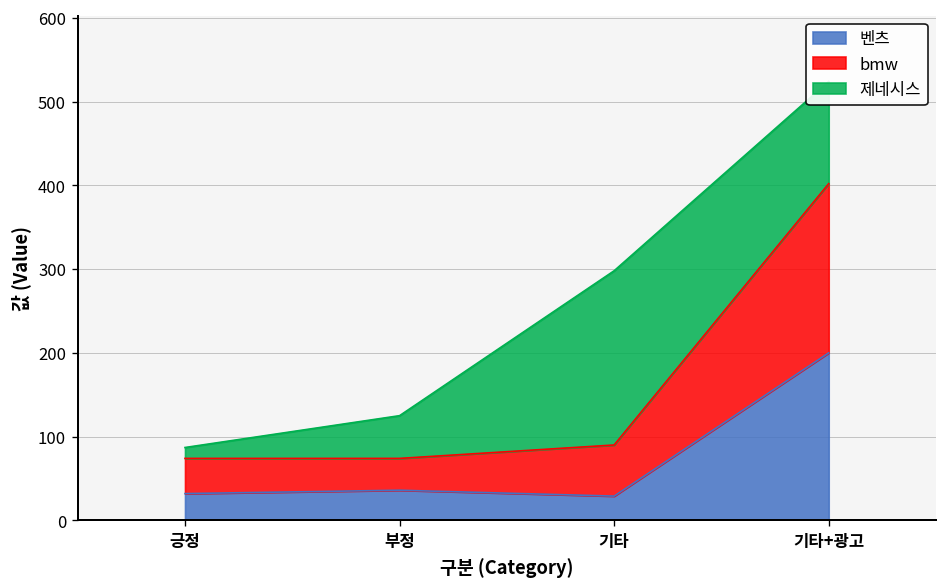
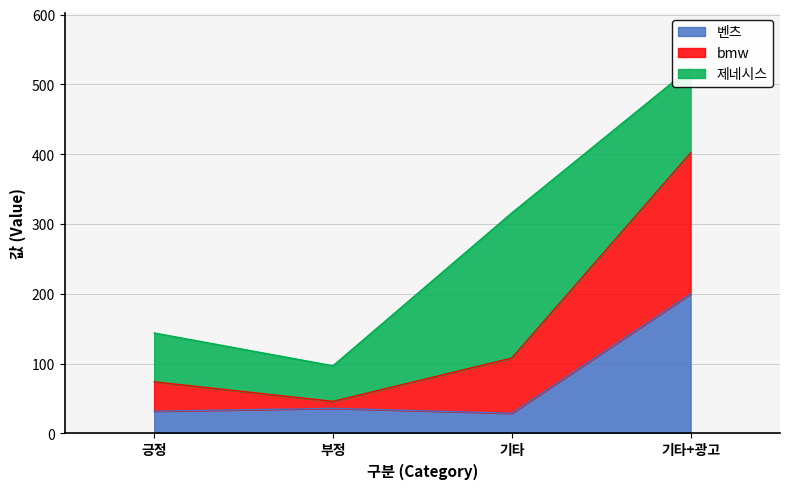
  {
    "벤츠": {
      "긍정": 30,
      "부정": 40,
      "기타": 30,
      "기타+광고": 200
    },
    "bmw": {
      "긍정": 40,
-     "부정": 40,
-     "기타": 60,
+     "부정": 10,
+     "기타": 80,
      "기타+광고": 200
    },
    "제네시스": {
-     "긍정": 10,
+     "긍정": 70,
      "부정": 50,
      "기타": 210
    }
  }
